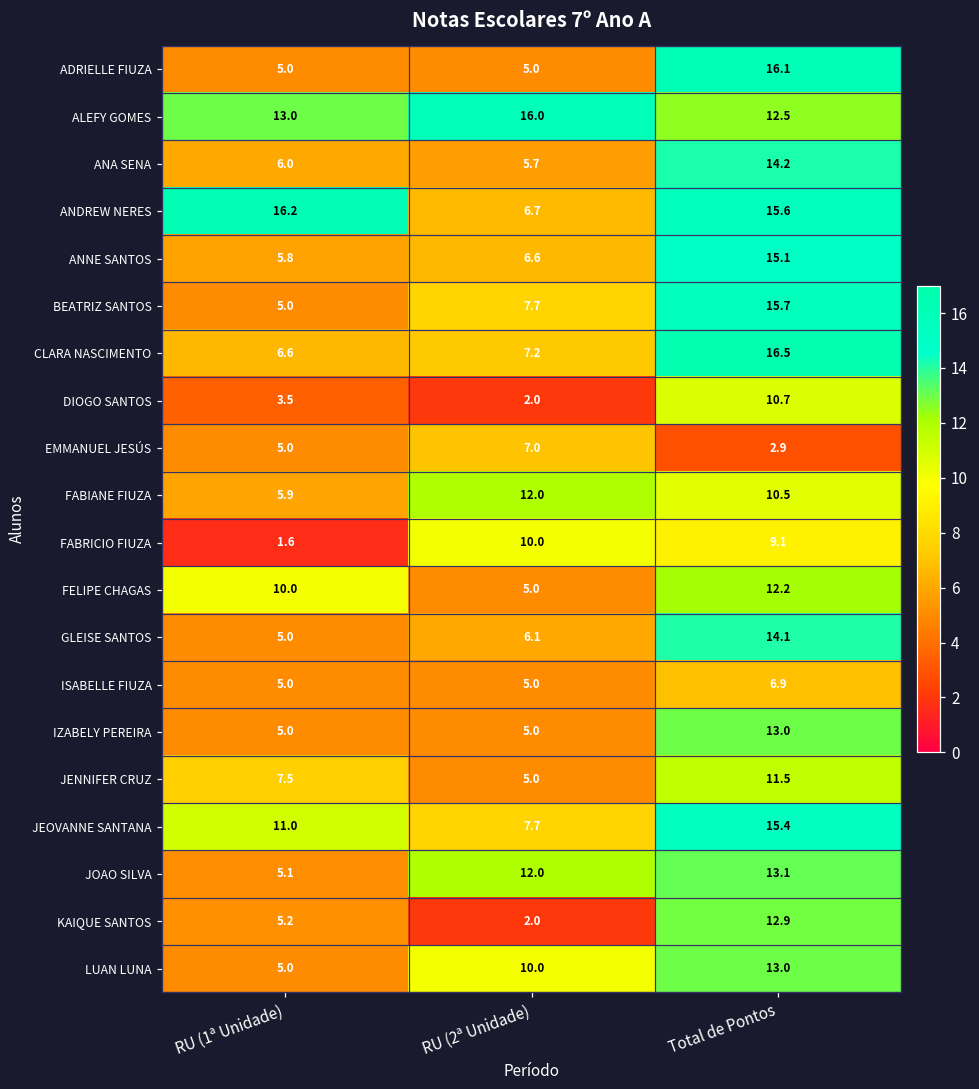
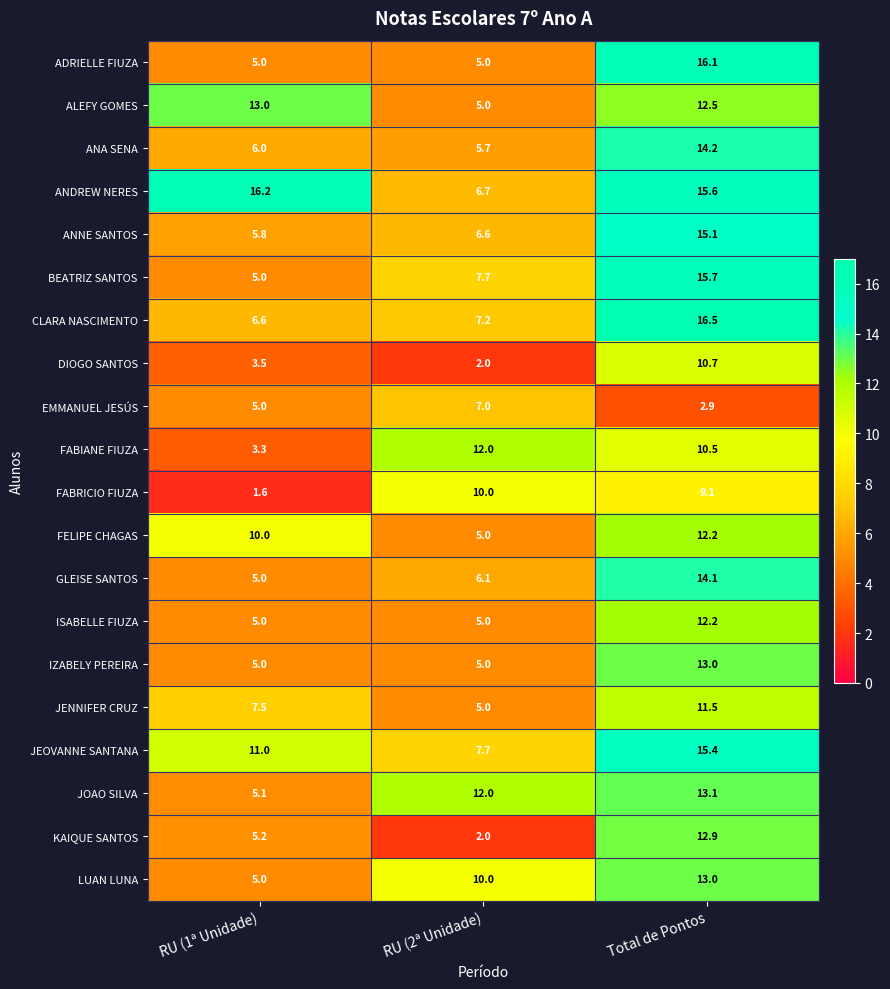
  {
    "ADRIELLE FIUZA": {
      "RU (1ª Unidade)": 5.0,
      "RU (2ª Unidade)": 5.0,
      "Total de Pontos": 16.1
    },
    "ALEFY GOMES": {
      "RU (1ª Unidade)": 13.0,
-     "RU (2ª Unidade)": 16.0,
+     "RU (2ª Unidade)": 5.0,
      "Total de Pontos": 12.5
    },
    "ANA SENA": {
      "RU (1ª Unidade)": 6.0,
      "RU (2ª Unidade)": 5.7,
      "Total de Pontos": 14.2
    },
    "ANDREW NERES": {
      "RU (1ª Unidade)": 16.2,
      "RU (2ª Unidade)": 6.7,
      "Total de Pontos": 15.6
    },
    "ANNE SANTOS": {
      "RU (1ª Unidade)": 5.8,
      "RU (2ª Unidade)": 6.6,
      "Total de Pontos": 15.1
    },
    "BEATRIZ SANTOS": {
      "RU (1ª Unidade)": 5.0,
      "RU (2ª Unidade)": 7.7,
      "Total de Pontos": 15.7
    },
    "CLARA NASCIMENTO": {
      "RU (1ª Unidade)": 6.6,
      "RU (2ª Unidade)": 7.2,
      "Total de Pontos": 16.5
    },
    "DIOGO SANTOS": {
      "RU (1ª Unidade)": 3.5,
      "RU (2ª Unidade)": 2.0,
      "Total de Pontos": 10.7
    },
    "EMMANUEL JESÚS": {
      "RU (1ª Unidade)": 5.0,
      "RU (2ª Unidade)": 7.0,
      "Total de Pontos": 2.9
    },
    "FABIANE FIUZA": {
-     "RU (1ª Unidade)": 5.9,
+     "RU (1ª Unidade)": 3.3,
      "RU (2ª Unidade)": 12.0,
      "Total de Pontos": 10.5
    },
    "FABRICIO FIUZA": {
      "RU (1ª Unidade)": 1.6,
      "RU (2ª Unidade)": 10.0,
      "Total de Pontos": 9.1
    },
    "FELIPE CHAGAS": {
      "RU (1ª Unidade)": 10.0,
      "RU (2ª Unidade)": 5.0,
      "Total de Pontos": 12.2
    },
    "GLEISE SANTOS": {
      "RU (1ª Unidade)": 5.0,
      "RU (2ª Unidade)": 6.1,
      "Total de Pontos": 14.1
    },
    "ISABELLE FIUZA": {
      "RU (1ª Unidade)": 5.0,
      "RU (2ª Unidade)": 5.0,
-     "Total de Pontos": 6.9
+     "Total de Pontos": 12.2
    },
    "IZABELY PEREIRA": {
      "RU (1ª Unidade)": 5.0,
      "RU (2ª Unidade)": 5.0,
      "Total de Pontos": 13.0
    },
    "JENNIFER CRUZ": {
      "RU (1ª Unidade)": 7.5,
      "RU (2ª Unidade)": 5.0,
      "Total de Pontos": 11.5
    },
    "JEOVANNE SANTANA": {
      "RU (1ª Unidade)": 11.0,
      "RU (2ª Unidade)": 7.7,
      "Total de Pontos": 15.4
    },
    "JOAO SILVA": {
      "RU (1ª Unidade)": 5.1,
      "RU (2ª Unidade)": 12.0,
      "Total de Pontos": 13.1
    },
    "KAIQUE SANTOS": {
      "RU (1ª Unidade)": 5.2,
      "RU (2ª Unidade)": 2.0,
      "Total de Pontos": 12.9
    },
    "LUAN LUNA": {
      "RU (1ª Unidade)": 5.0,
      "RU (2ª Unidade)": 10.0,
      "Total de Pontos": 13.0
    }
  }
